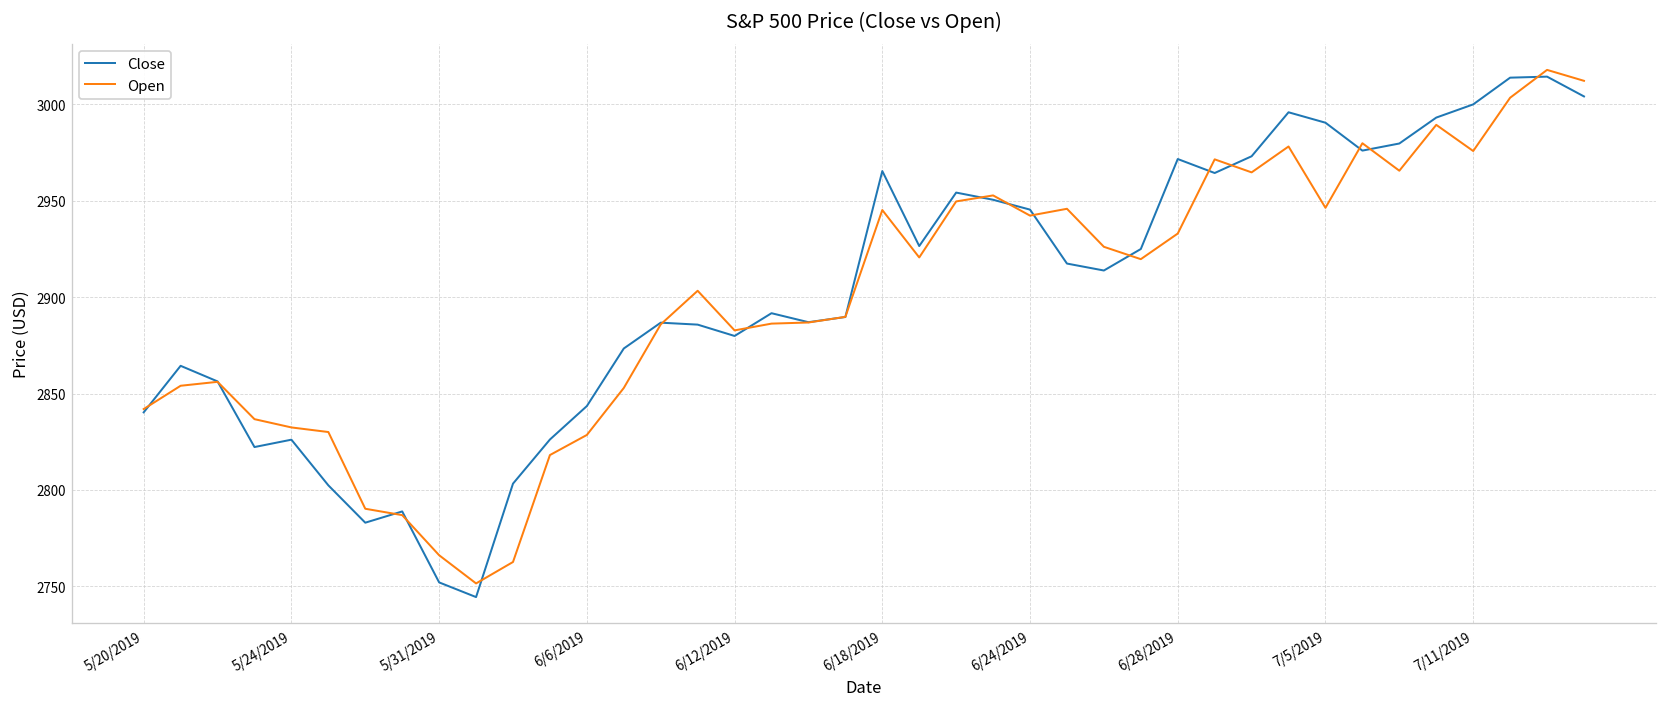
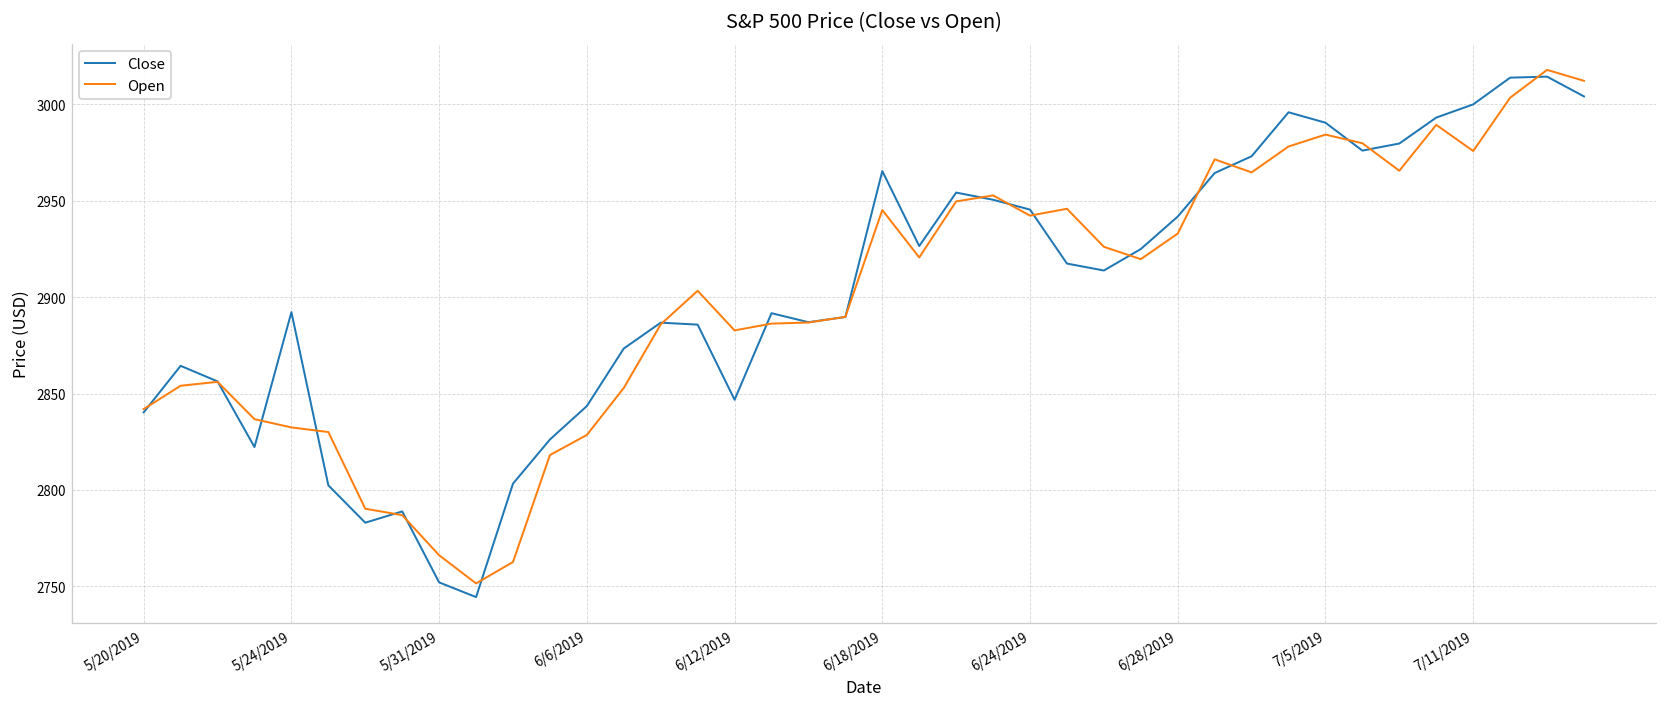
  {
    "Close": {
      "5/20/2019": 2840,
-     "5/24/2019": 2826,
+     "5/24/2019": 2892,
      "5/31/2019": 2752,
      "6/6/2019": 2843,
-     "6/12/2019": 2880,
+     "6/12/2019": 2847,
      "6/18/2019": 2965,
      "6/24/2019": 2945,
-     "6/28/2019": 2972,
+     "6/28/2019": 2942,
      "7/5/2019": 2990,
      "7/11/2019": 3000
    },
    "Open": {
      "5/20/2019": 2842,
      "5/24/2019": 2832,
      "5/31/2019": 2766,
      "6/6/2019": 2829,
      "6/12/2019": 2883,
      "6/18/2019": 2945,
      "6/24/2019": 2942,
      "6/28/2019": 2933,
-     "7/5/2019": 2946,
+     "7/5/2019": 2984,
      "7/11/2019": 2976
    }
  }
